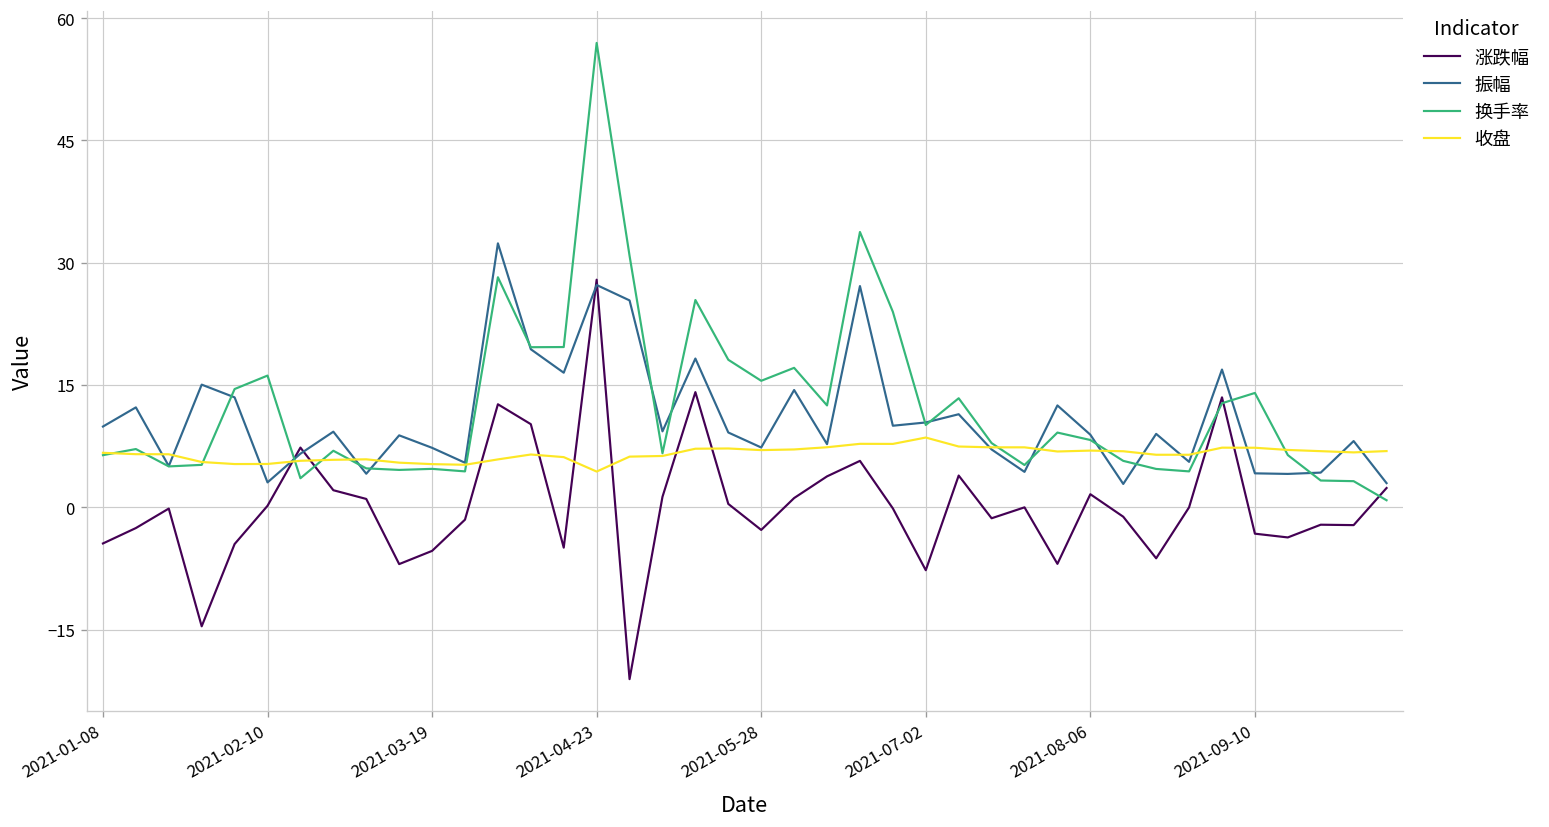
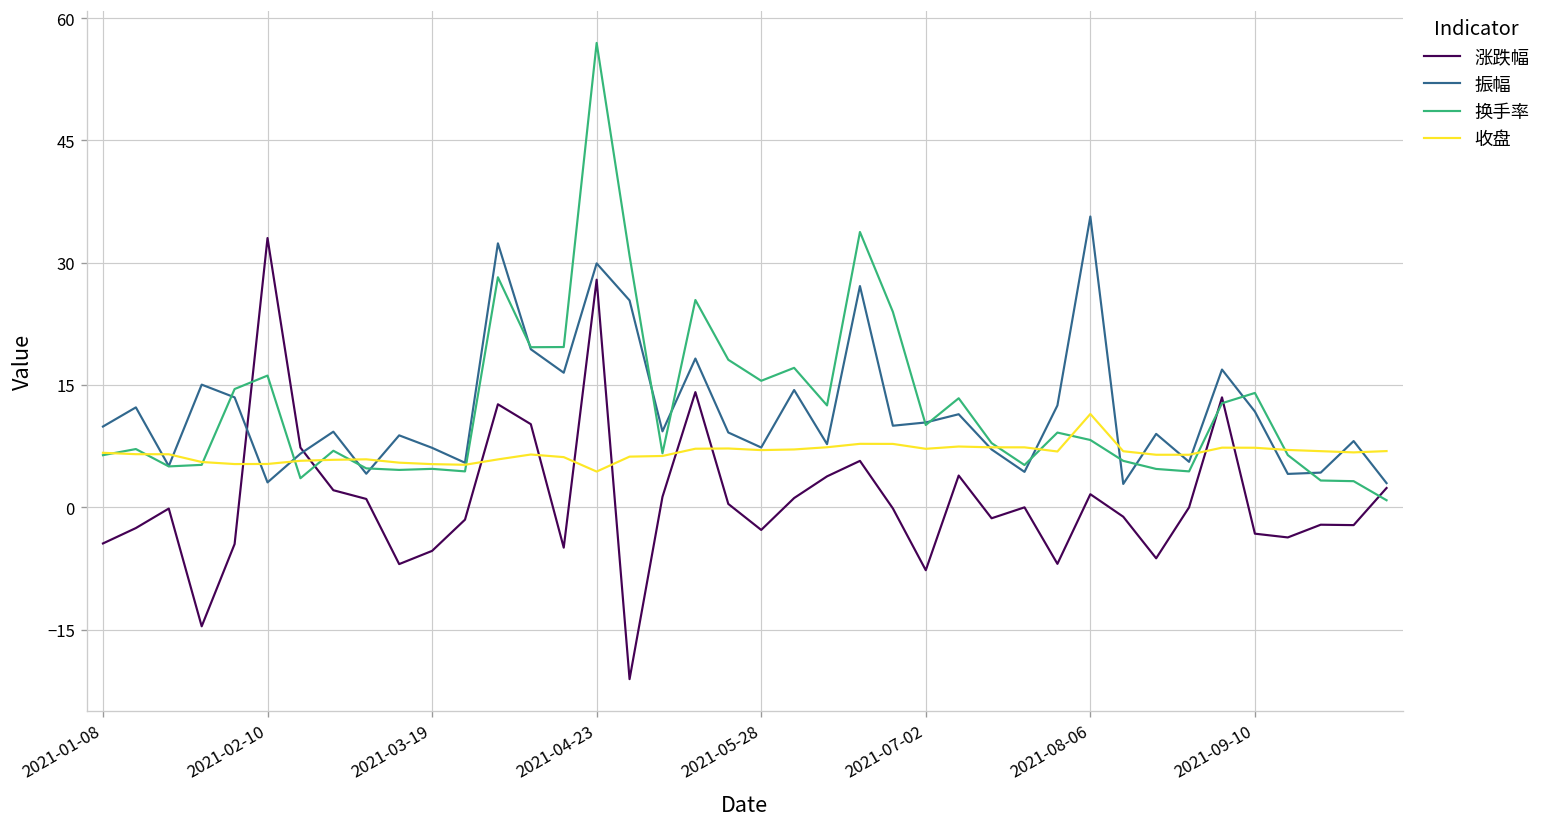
  {
    "涨跌幅": {
      "2021-01-08": -4,
-     "2021-02-10": 0,
+     "2021-02-10": 33,
      "2021-03-19": -5,
      "2021-04-23": 28,
      "2021-05-28": -3,
      "2021-07-02": -8,
      "2021-08-06": 2,
      "2021-09-10": -3
    },
    "振幅": {
      "2021-01-08": 10,
      "2021-02-10": 3,
      "2021-03-19": 7,
-     "2021-04-23": 27,
-     "2021-08-06": 9,
-     "2021-09-10": 4
+     "2021-04-23": 30,
+     "2021-08-06": 36,
+     "2021-09-10": 12
    },
    "换手率": {
      "2021-02-10": 16,
      "2021-03-19": 5,
      "2021-04-23": 57,
      "2021-05-28": 16,
      "2021-08-06": 8,
      "2021-09-10": 14
    },
    "收盘": {
      "2021-02-10": 5,
      "2021-03-19": 5,
      "2021-04-23": 4,
-     "2021-07-02": 9,
-     "2021-08-06": 7,
+     "2021-07-02": 7,
+     "2021-08-06": 11,
      "2021-09-10": 7
    }
  }
